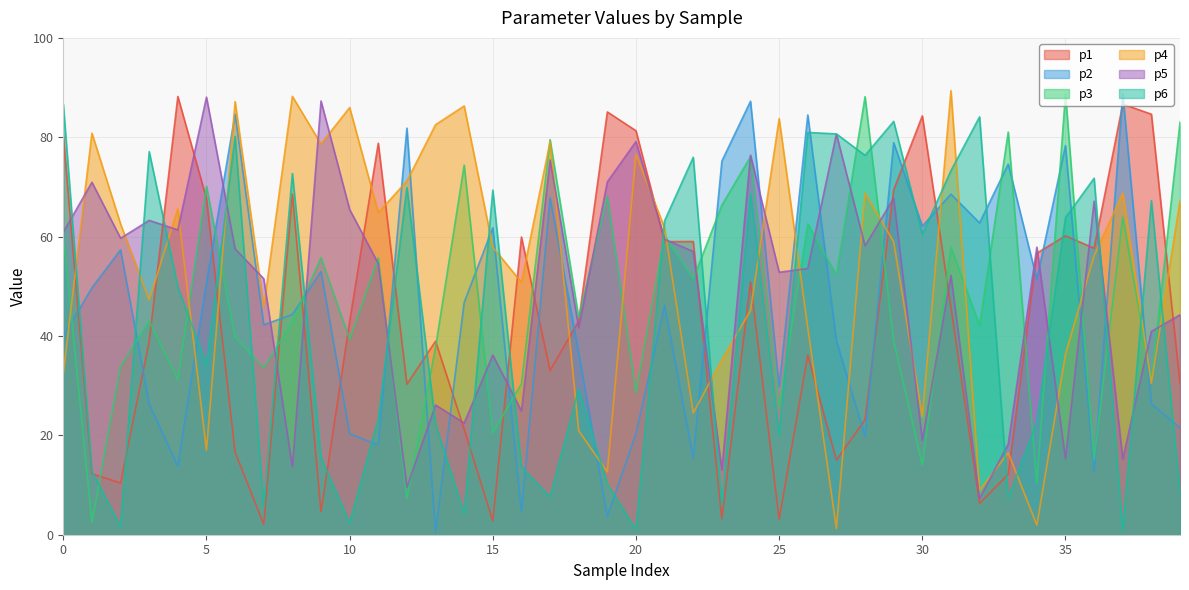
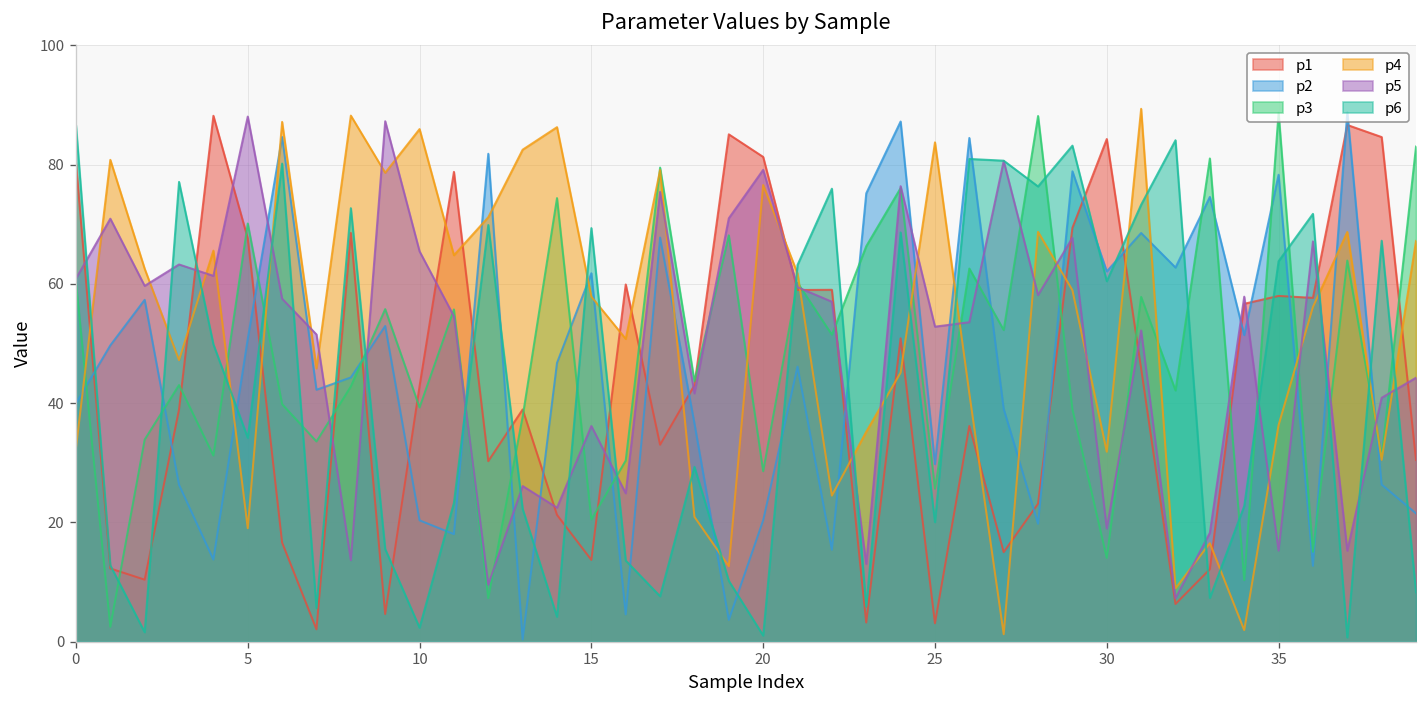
  {
    "p1": {
      "0": 80,
      "5": 68,
      "10": 43,
-     "15": 3,
+     "15": 14,
      "20": 81,
      "25": 3,
      "30": 84,
-     "35": 60
+     "35": 58
    },
    "p4": {
      "0": 32,
-     "5": 17,
+     "5": 19,
      "10": 86,
      "15": 58,
      "20": 77,
      "25": 84,
-     "30": 24,
+     "30": 32,
      "35": 36
    },
    "p5": {
      "0": 61,
      "5": 88,
      "10": 65,
      "15": 36,
      "20": 79,
      "25": 53,
      "30": 19,
      "35": 15
    }
  }
